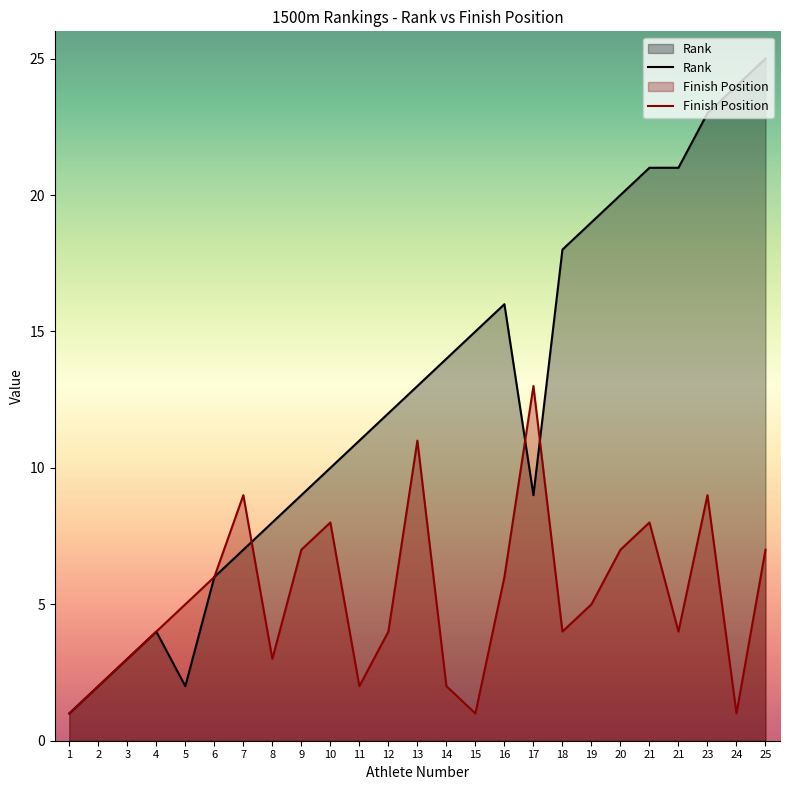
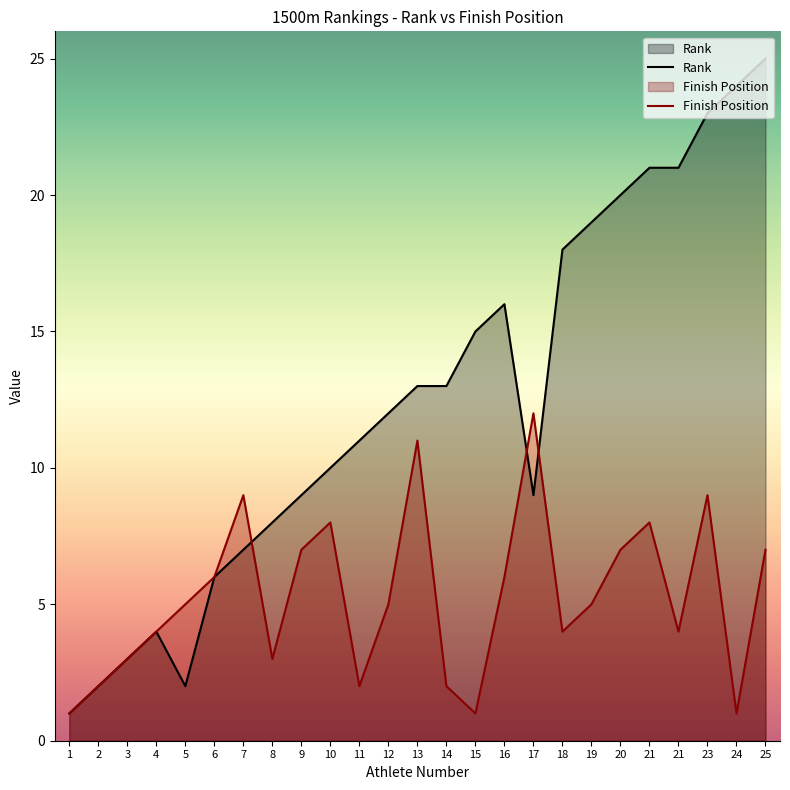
  {
    "Rank": {
      "5": 2,
      "7": 7,
      "8": 8,
      "9": 9,
      "10": 10,
      "11": 11,
      "12": 12,
      "13": 13,
-     "14": 14,
+     "14": 13,
      "15": 15,
      "16": 16,
      "17": 9,
      "18": 18,
      "19": 19,
      "20": 20
    },
    "Finish Position": {
      "5": 5,
      "7": 9,
      "8": 3,
      "9": 7,
      "10": 8,
      "11": 2,
-     "12": 4,
+     "12": 5,
      "13": 11,
      "14": 2,
      "15": 1,
      "16": 6,
-     "17": 13,
+     "17": 12,
      "18": 4,
      "19": 5,
      "20": 7,
      "23": 9,
      "24": 1,
      "25": 7
    }
  }
